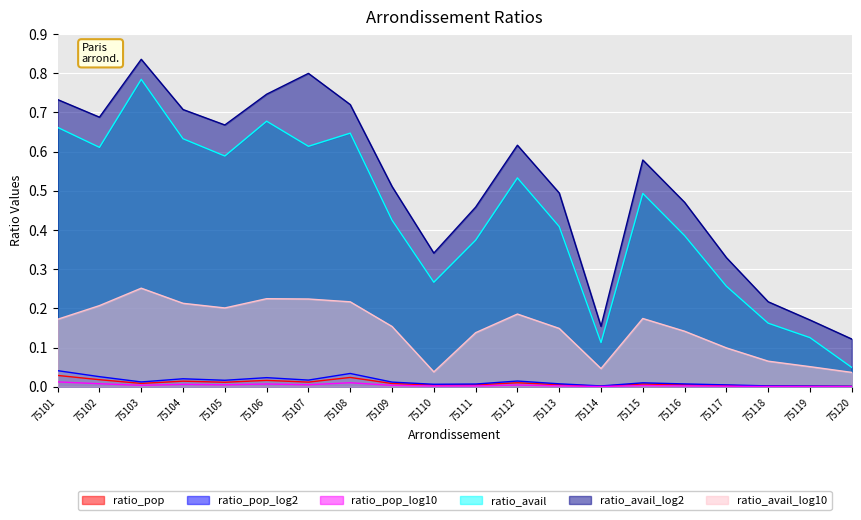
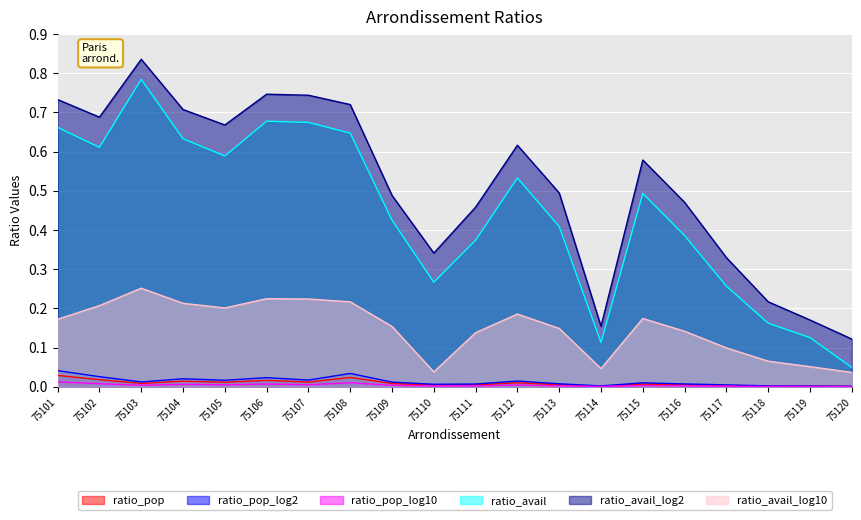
  {
    "ratio_pop": {
      "75101": 0.03,
      "75102": 0.02,
      "75106": 0.02,
      "75108": 0.02
    },
    "ratio_pop_log2": {
      "75101": 0.04,
      "75102": 0.03,
      "75106": 0.02,
      "75108": 0.03
    },
    "ratio_pop_log10": {
      "75101": 0.01,
      "75102": 0.01,
      "75104": 0.01,
      "75106": 0.01,
      "75107": 0.01,
      "75108": 0.01
    },
    "ratio_avail": {
      "75101": 0.66,
      "75102": 0.61,
      "75103": 0.78,
      "75104": 0.63,
      "75105": 0.59,
      "75106": 0.68,
-     "75107": 0.61,
+     "75107": 0.67,
      "75108": 0.65,
      "75109": 0.42,
      "75110": 0.27,
      "75111": 0.37,
      "75112": 0.53,
      "75113": 0.41,
      "75114": 0.11,
      "75115": 0.49,
      "75116": 0.39,
      "75117": 0.26,
      "75118": 0.16,
      "75119": 0.13,
      "75120": 0.05
    },
    "ratio_avail_log2": {
      "75101": 0.73,
      "75102": 0.69,
      "75103": 0.84,
      "75104": 0.71,
      "75105": 0.67,
      "75106": 0.75,
-     "75107": 0.80,
+     "75107": 0.74,
      "75108": 0.72,
-     "75109": 0.51,
+     "75109": 0.49,
      "75110": 0.34,
      "75111": 0.46,
      "75112": 0.62,
      "75113": 0.49,
      "75114": 0.15,
      "75115": 0.58,
      "75116": 0.47,
      "75117": 0.33,
      "75118": 0.22,
      "75119": 0.17,
      "75120": 0.12
    },
    "ratio_avail_log10": {
      "75101": 0.17,
      "75102": 0.21,
      "75103": 0.25,
      "75104": 0.21,
      "75105": 0.20,
      "75106": 0.22,
      "75107": 0.22,
      "75108": 0.22,
      "75109": 0.15,
      "75110": 0.04,
      "75111": 0.14,
      "75112": 0.19,
      "75113": 0.15,
      "75114": 0.05,
      "75115": 0.17,
      "75116": 0.14,
      "75117": 0.10,
      "75118": 0.07,
      "75119": 0.05,
      "75120": 0.04
    }
  }
